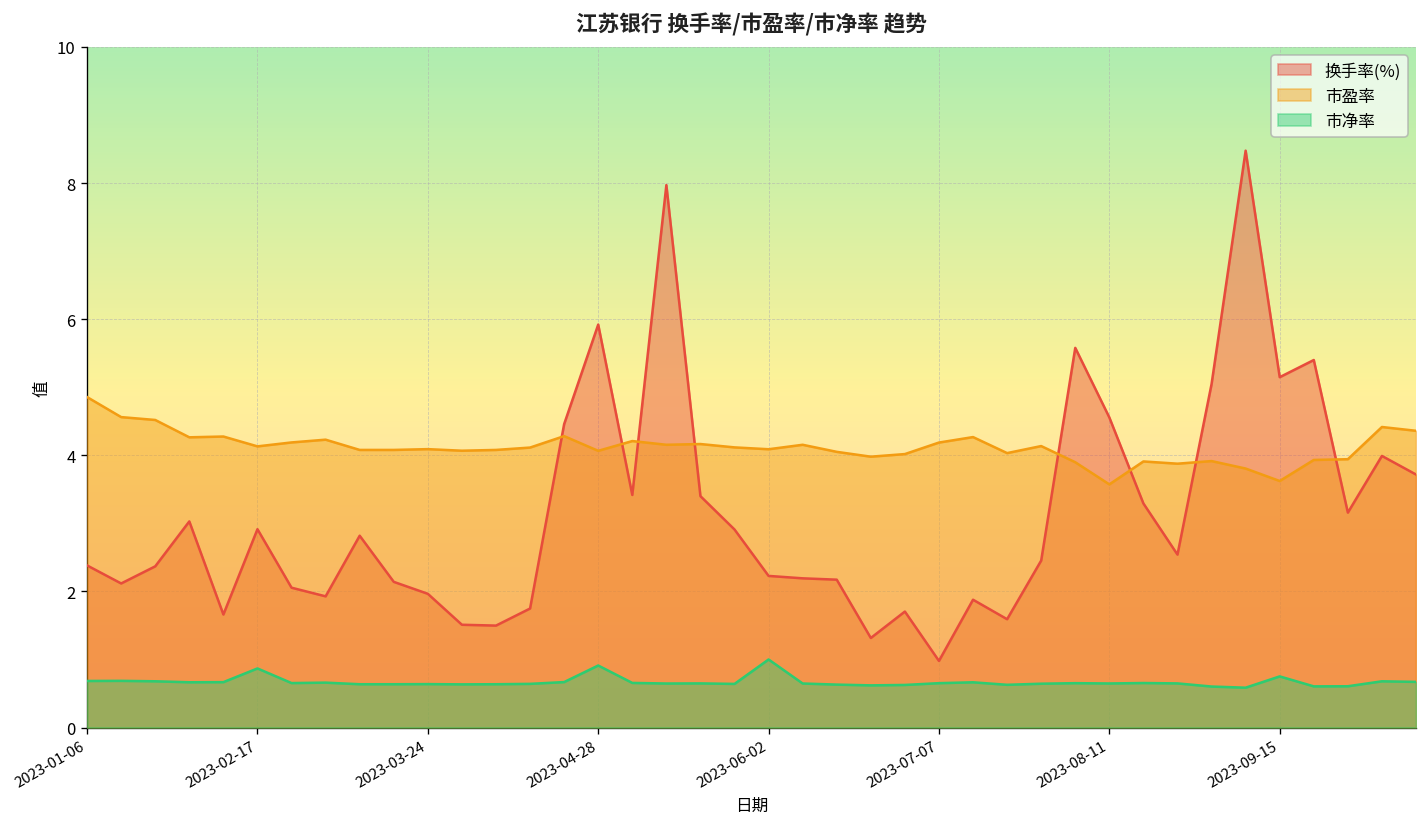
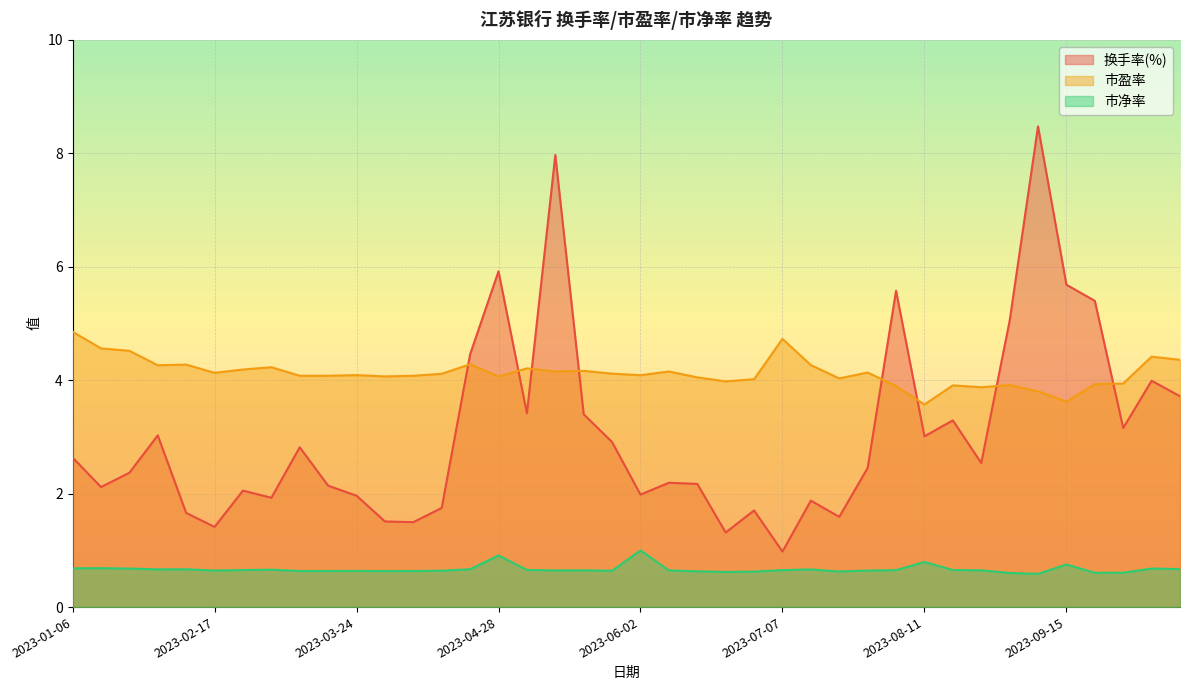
  {
    "换手率(%)": {
-     "2023-01-06": 2.4,
-     "2023-02-17": 2.9,
+     "2023-01-06": 2.6,
+     "2023-02-17": 1.4,
      "2023-03-24": 2.0,
      "2023-04-28": 5.9,
-     "2023-06-02": 2.2,
+     "2023-06-02": 2.0,
      "2023-07-07": 1.0,
-     "2023-08-11": 4.6,
-     "2023-09-15": 5.1
+     "2023-08-11": 3.0,
+     "2023-09-15": 5.7
    },
    "市盈率": {
      "2023-01-06": 4.9,
      "2023-02-17": 4.1,
      "2023-03-24": 4.1,
      "2023-04-28": 4.1,
      "2023-06-02": 4.1,
-     "2023-07-07": 4.2,
+     "2023-07-07": 4.7,
      "2023-08-11": 3.6,
      "2023-09-15": 3.6
    },
    "市净率": {
      "2023-01-06": 0.7,
-     "2023-02-17": 0.9,
+     "2023-02-17": 0.6,
      "2023-03-24": 0.6,
      "2023-04-28": 0.9,
      "2023-06-02": 1.0,
      "2023-07-07": 0.7,
-     "2023-08-11": 0.6,
+     "2023-08-11": 0.8,
      "2023-09-15": 0.8
    }
  }
